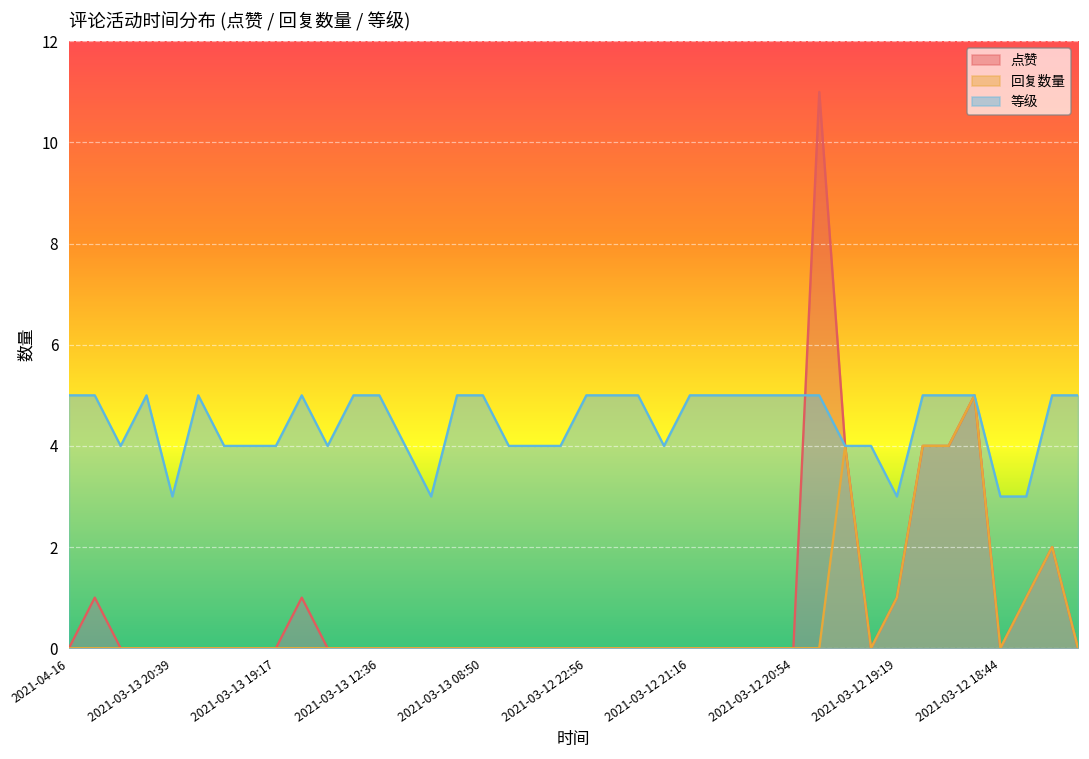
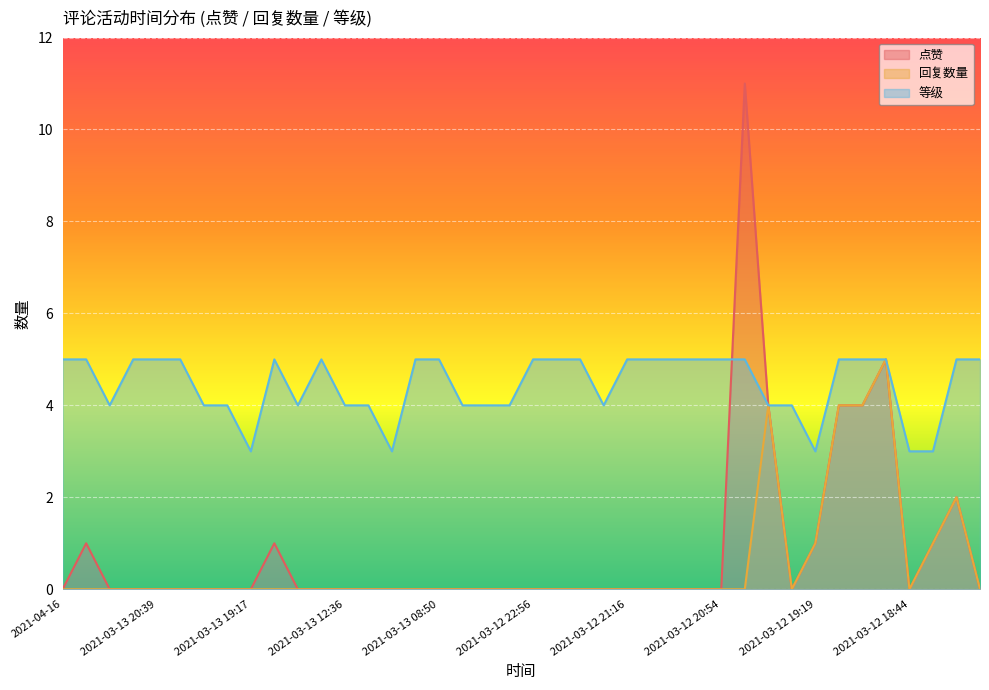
  {
    "等级": {
      "2021-04-16": 5,
-     "2021-03-13 20:39": 3,
-     "2021-03-13 19:17": 4,
-     "2021-03-13 12:36": 5,
+     "2021-03-13 20:39": 5,
+     "2021-03-13 19:17": 3,
+     "2021-03-13 12:36": 4,
      "2021-03-13 08:50": 5,
      "2021-03-12 22:56": 5,
      "2021-03-12 19:19": 3,
      "2021-03-12 18:44": 3
    }
  }
